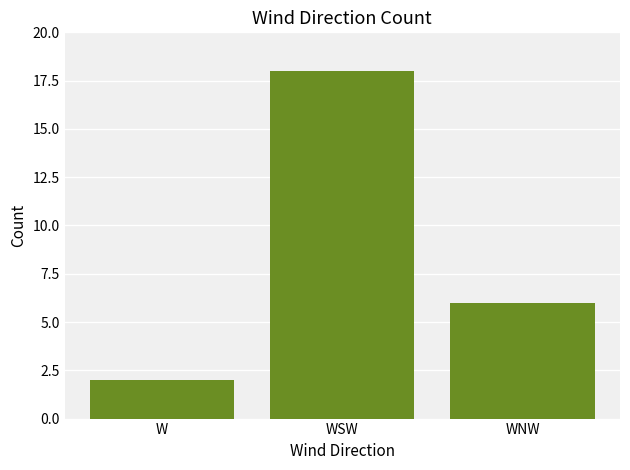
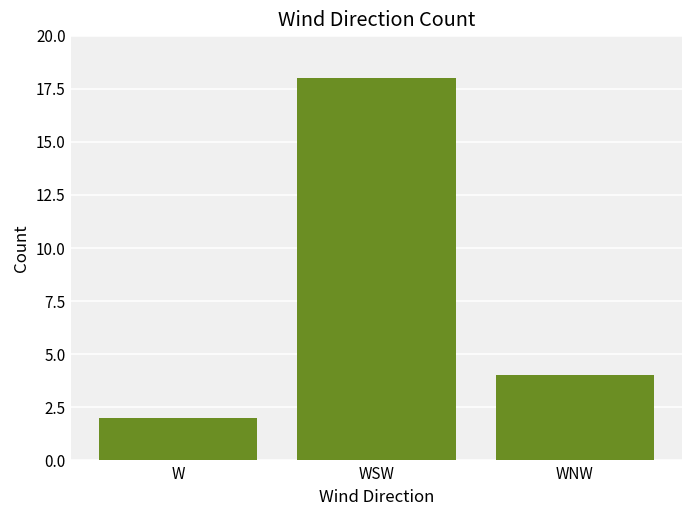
  {
    "W": 2,
    "WSW": 18,
-   "WNW": 6
+   "WNW": 4
  }
